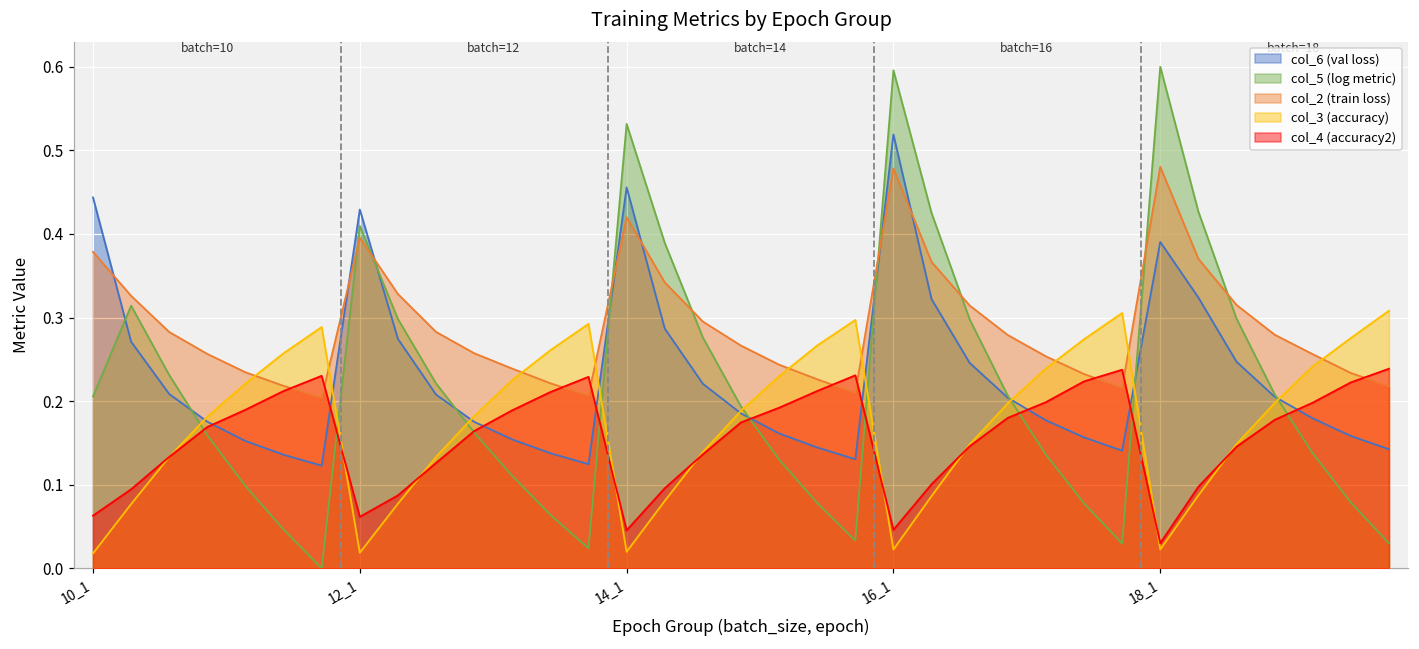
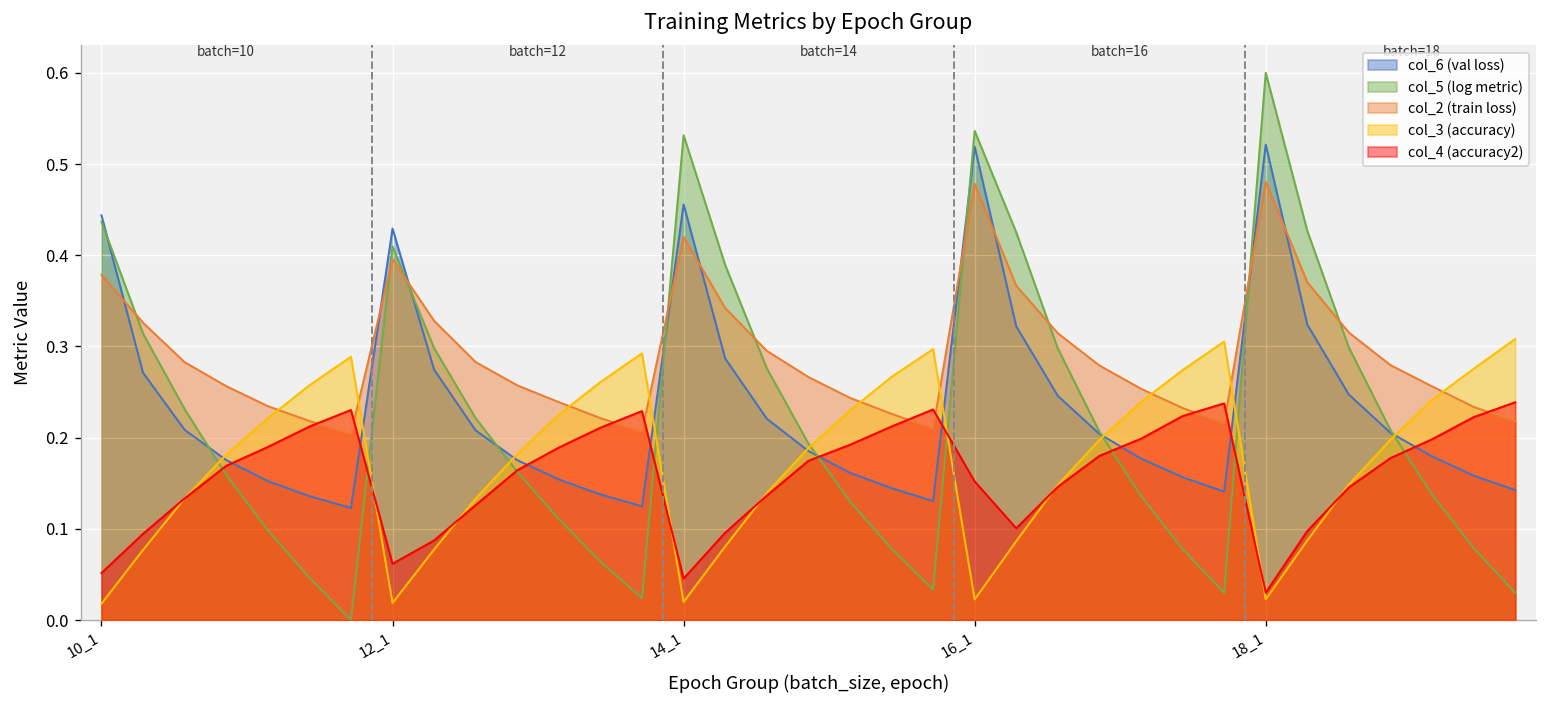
  {
    "col_6 (val loss)": {
      "10_1": 0.44,
      "12_1": 0.43,
      "14_1": 0.46,
      "16_1": 0.52,
-     "18_1": 0.39
+     "18_1": 0.52
    },
    "col_5 (log metric)": {
-     "10_1": 0.21,
+     "10_1": 0.44,
      "12_1": 0.41,
      "14_1": 0.53,
-     "16_1": 0.60,
+     "16_1": 0.54,
      "18_1": 0.60
    },
    "col_4 (accuracy2)": {
-     "10_1": 0.06,
+     "10_1": 0.05,
      "12_1": 0.06,
      "14_1": 0.05,
-     "16_1": 0.05,
+     "16_1": 0.15,
      "18_1": 0.03
    }
  }
